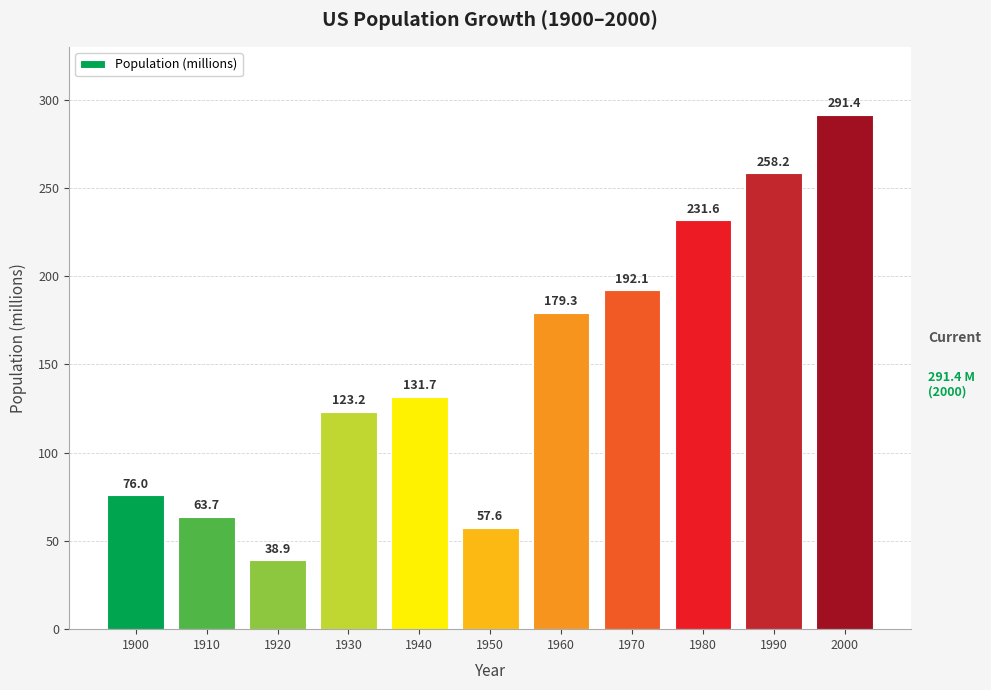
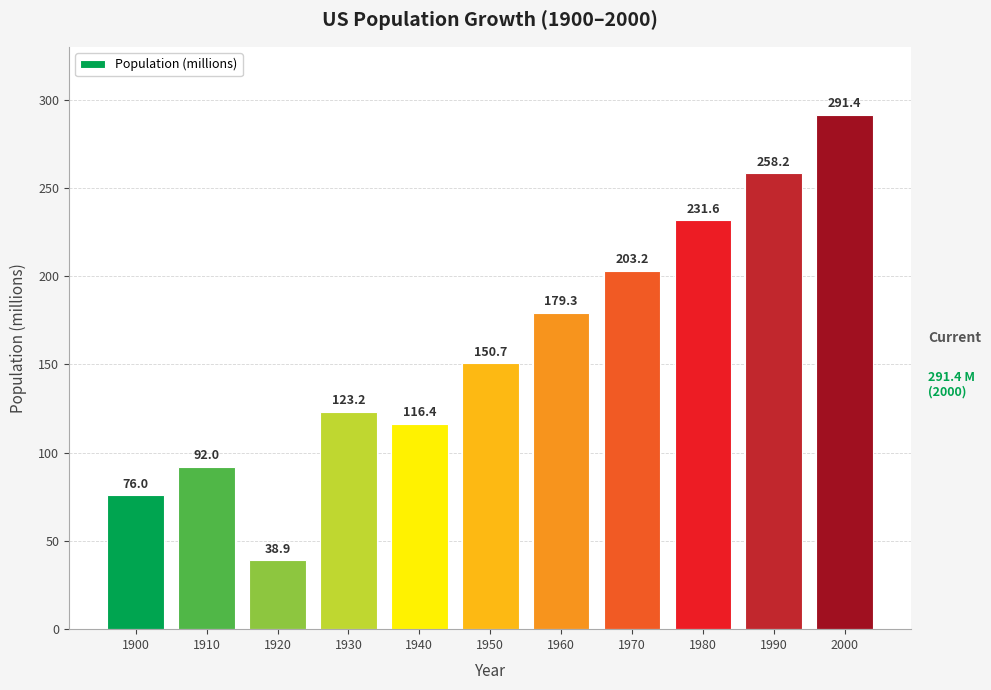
  {
    "1900": 76.0,
-   "1910": 63.7,
+   "1910": 92.0,
    "1920": 38.9,
    "1930": 123.2,
-   "1940": 131.7,
-   "1950": 57.6,
+   "1940": 116.4,
+   "1950": 150.7,
    "1960": 179.3,
-   "1970": 192.1,
+   "1970": 203.2,
    "1980": 231.6,
    "1990": 258.2,
    "2000": 291.4
  }
